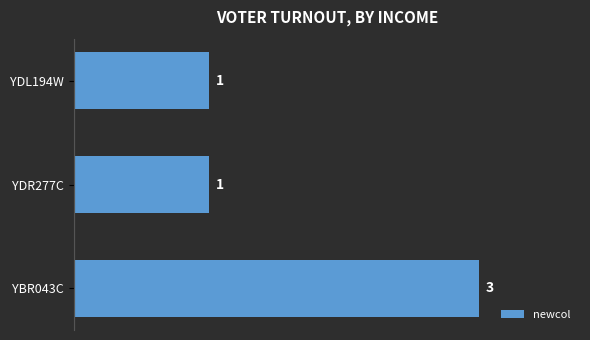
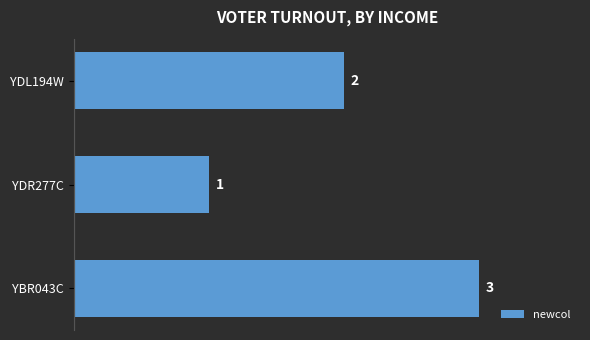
  {
-   "YDL194W": 1,
+   "YDL194W": 2,
    "YDR277C": 1,
    "YBR043C": 3
  }
